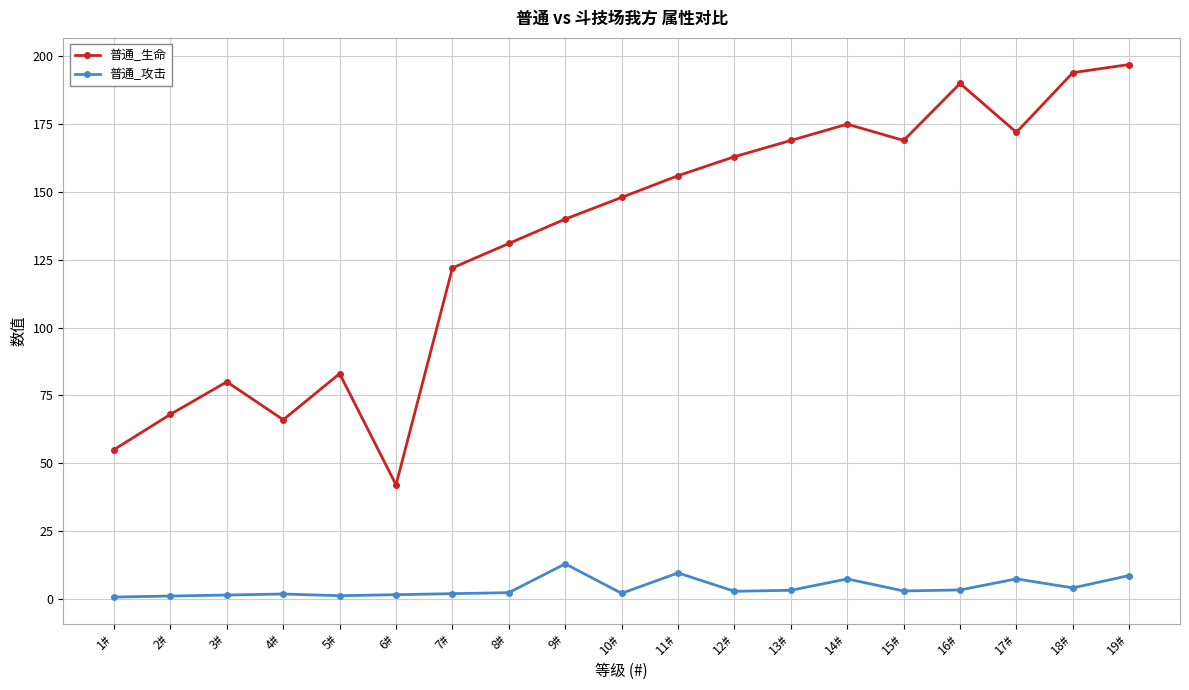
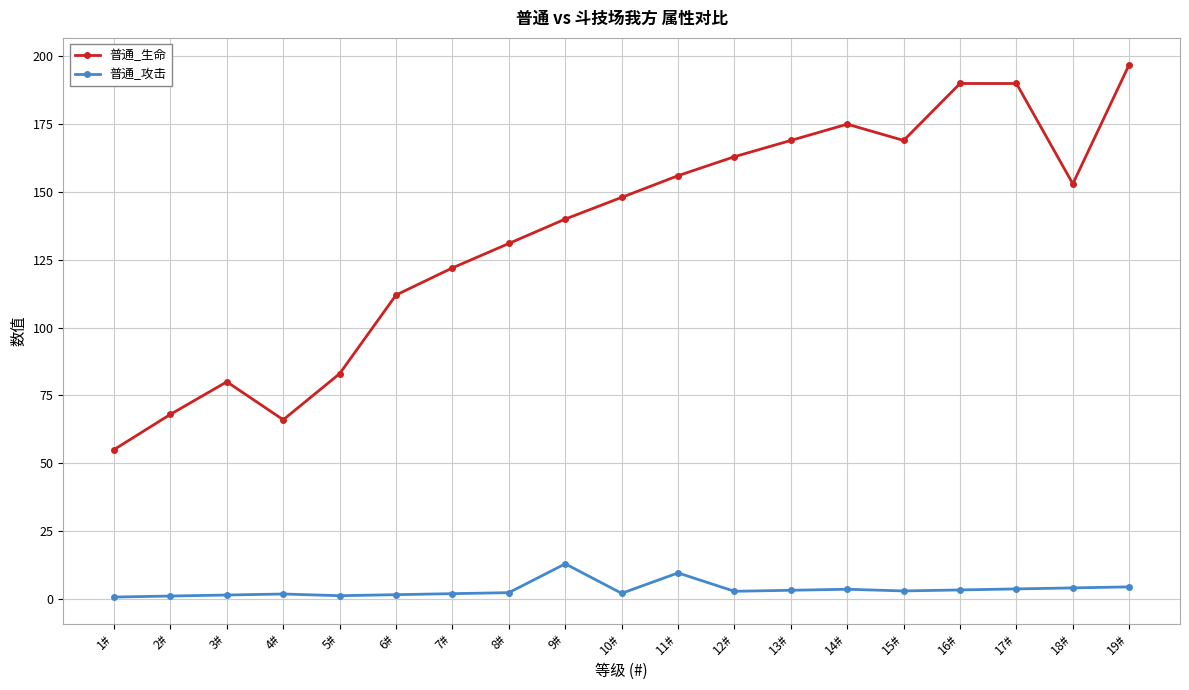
  {
    "普通_生命": {
      "1#": 55,
      "2#": 68,
      "3#": 80,
      "4#": 66,
      "5#": 83,
-     "6#": 42,
+     "6#": 112,
      "7#": 122,
      "8#": 131,
      "9#": 140,
      "10#": 148,
      "11#": 156,
      "12#": 163,
      "13#": 169,
      "14#": 175,
      "15#": 169,
      "16#": 190,
-     "17#": 172,
-     "18#": 194,
+     "17#": 190,
+     "18#": 153,
      "19#": 197
    },
    "普通_攻击": {
      "1#": 1,
      "2#": 1,
      "3#": 1,
      "4#": 2,
      "5#": 1,
      "6#": 2,
      "7#": 2,
      "8#": 2,
      "9#": 13,
      "10#": 2,
      "11#": 10,
      "12#": 3,
      "13#": 3,
-     "14#": 7,
+     "14#": 4,
      "15#": 3,
      "16#": 3,
-     "17#": 7,
+     "17#": 4,
      "18#": 4,
-     "19#": 9
+     "19#": 4
    }
  }
